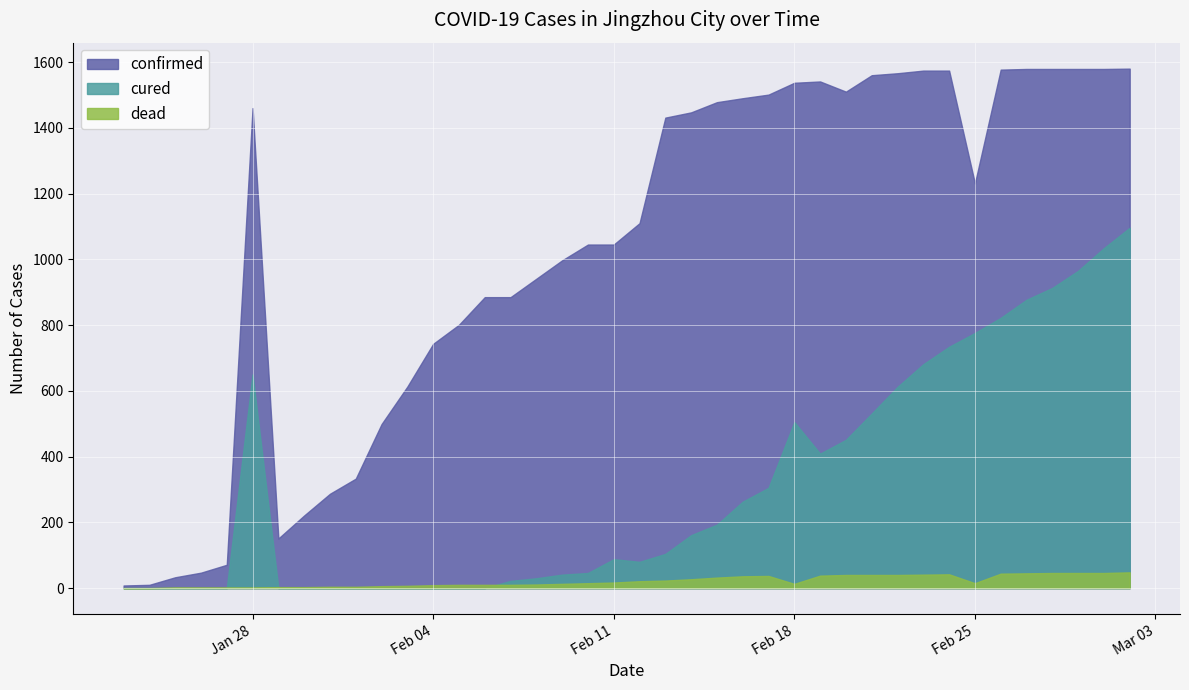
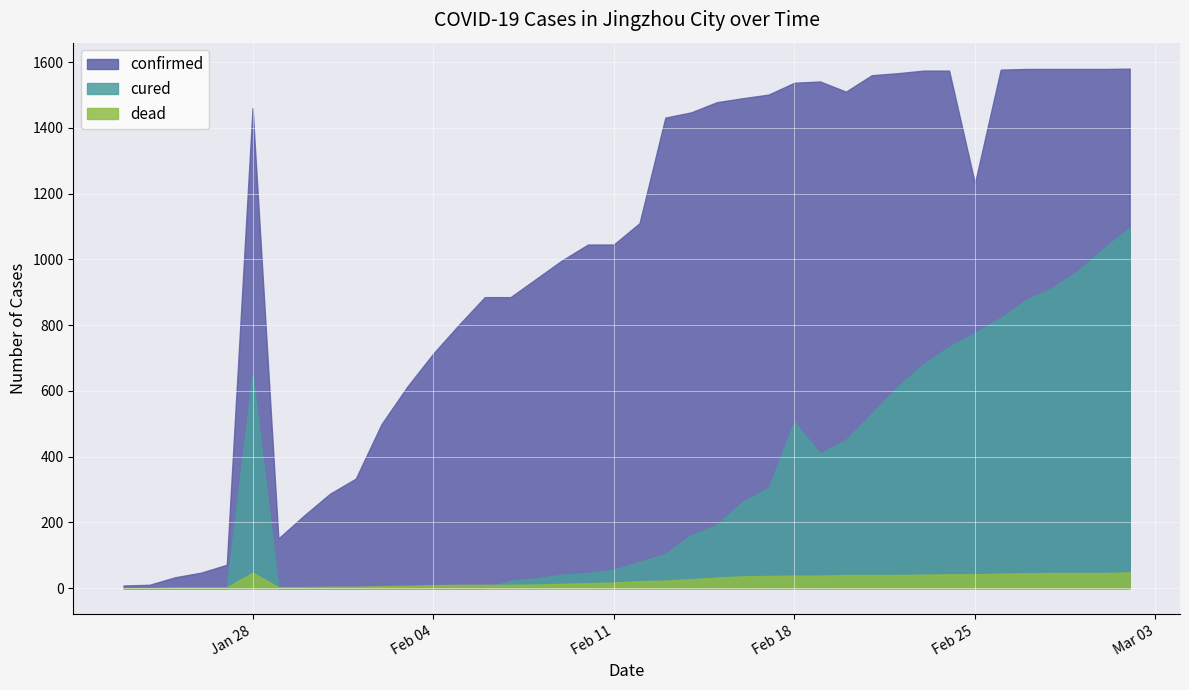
  {
    "confirmed": {
      "Jan 28": 1460,
-     "Feb 04": 740,
+     "Feb 04": 710,
      "Feb 11": 1050,
      "Feb 18": 1540,
      "Feb 25": 1230
    },
    "cured": {
      "Jan 28": 650,
      "Feb 04": 0,
-     "Feb 11": 90,
+     "Feb 11": 60,
      "Feb 18": 510,
      "Feb 25": 780
    },
    "dead": {
-     "Jan 28": 0,
+     "Jan 28": 50,
      "Feb 04": 10,
      "Feb 11": 20,
-     "Feb 18": 10,
-     "Feb 25": 20
+     "Feb 18": 40,
+     "Feb 25": 40
    }
  }
